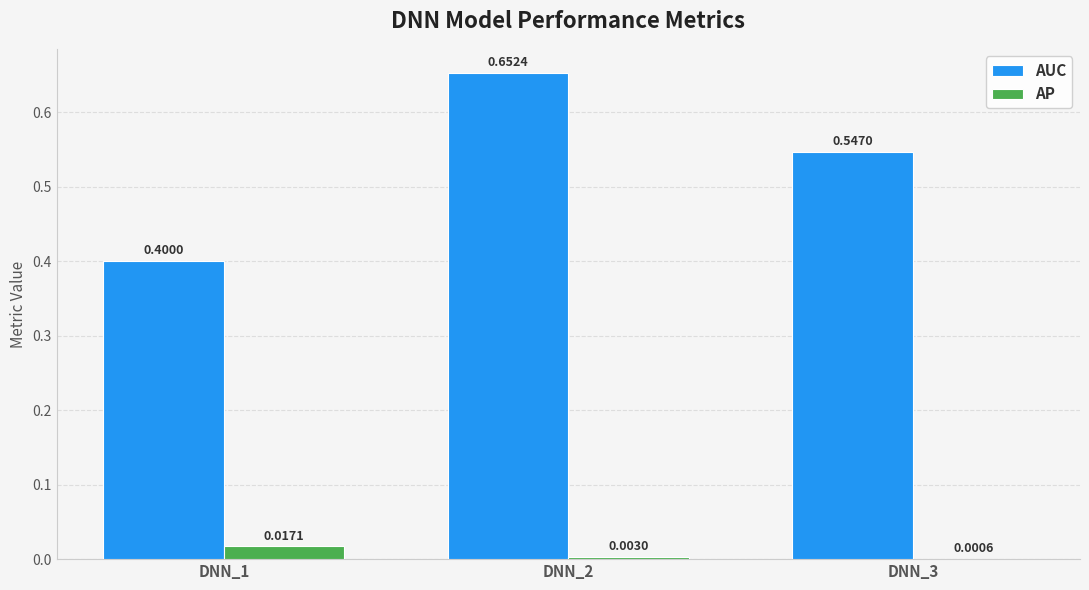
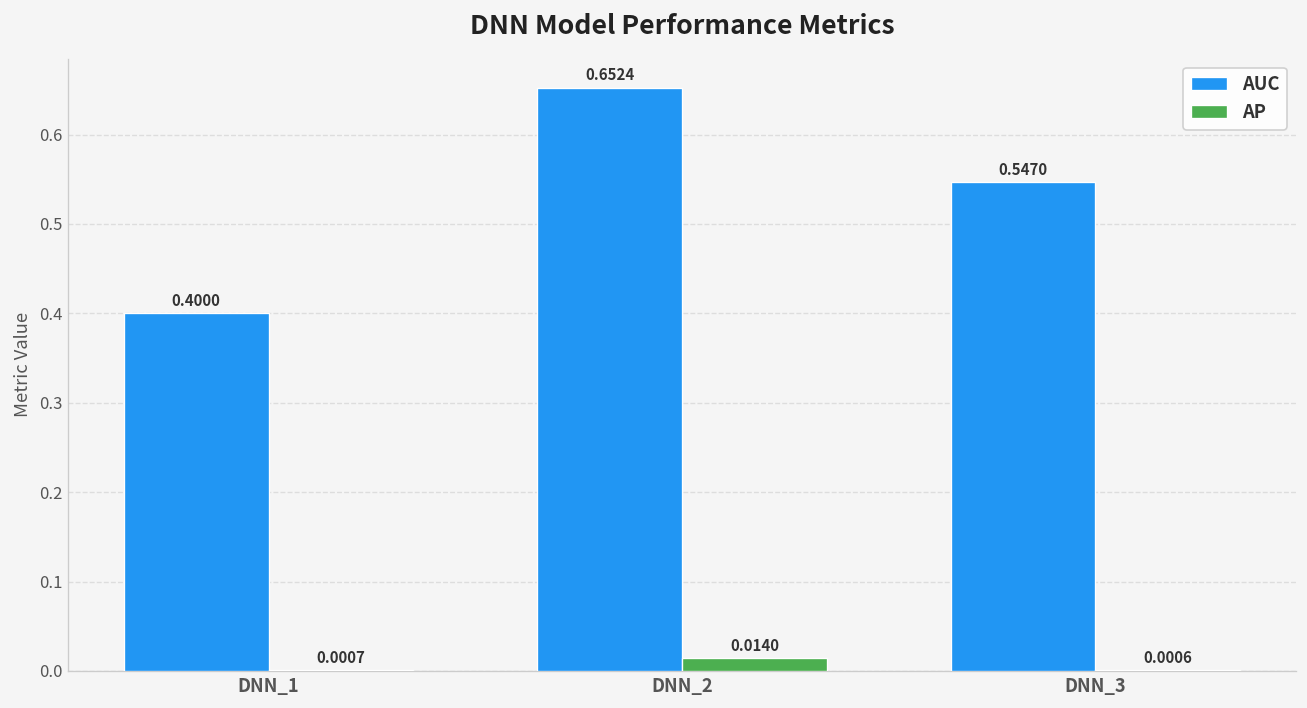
  {
    "AUC": {
      "DNN_1": 0.4000,
      "DNN_2": 0.6524,
      "DNN_3": 0.5470
    },
    "AP": {
-     "DNN_1": 0.0171,
-     "DNN_2": 0.0030,
+     "DNN_1": 0.0007,
+     "DNN_2": 0.0140,
      "DNN_3": 0.0006
    }
  }
